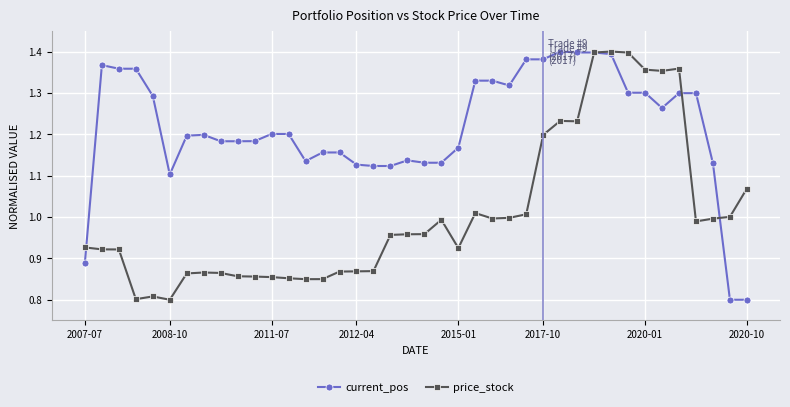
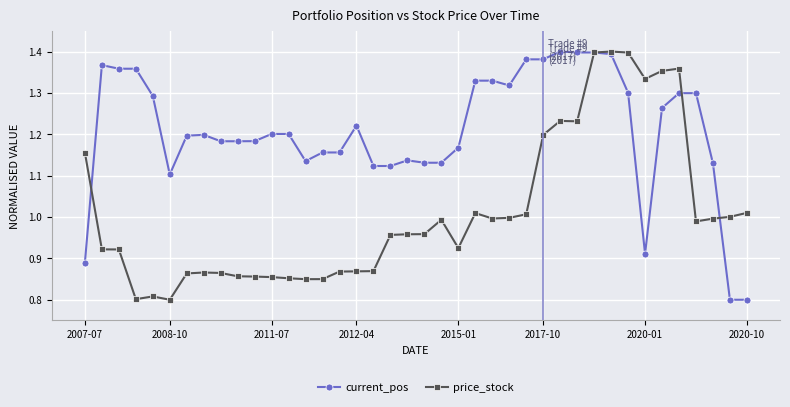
  {
    "current_pos": {
      "2007-07": 0.89,
      "2008-10": 1.10,
      "2011-07": 1.20,
-     "2012-04": 1.13,
+     "2012-04": 1.22,
      "2015-01": 1.17,
      "2017-10": 1.38,
-     "2020-01": 1.30,
+     "2020-01": 0.91,
      "2020-10": 0.80
    },
    "price_stock": {
-     "2007-07": 0.93,
+     "2007-07": 1.16,
      "2008-10": 0.80,
      "2011-07": 0.85,
      "2012-04": 0.87,
      "2015-01": 0.92,
      "2017-10": 1.20,
-     "2020-01": 1.36,
-     "2020-10": 1.07
+     "2020-01": 1.33,
+     "2020-10": 1.01
    }
  }
